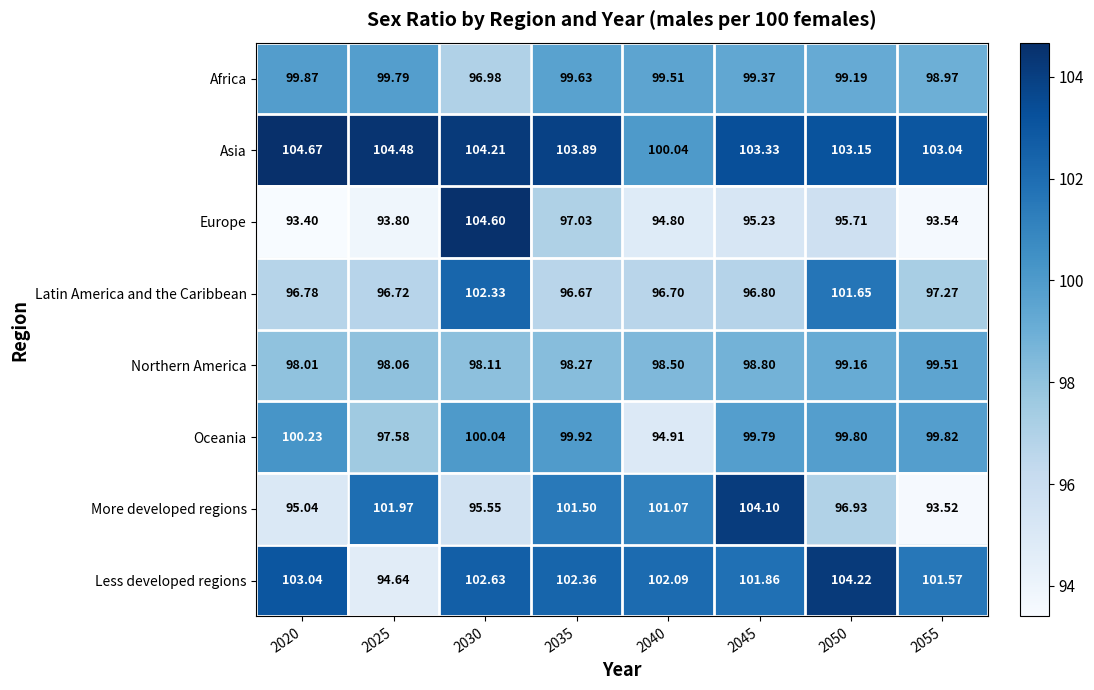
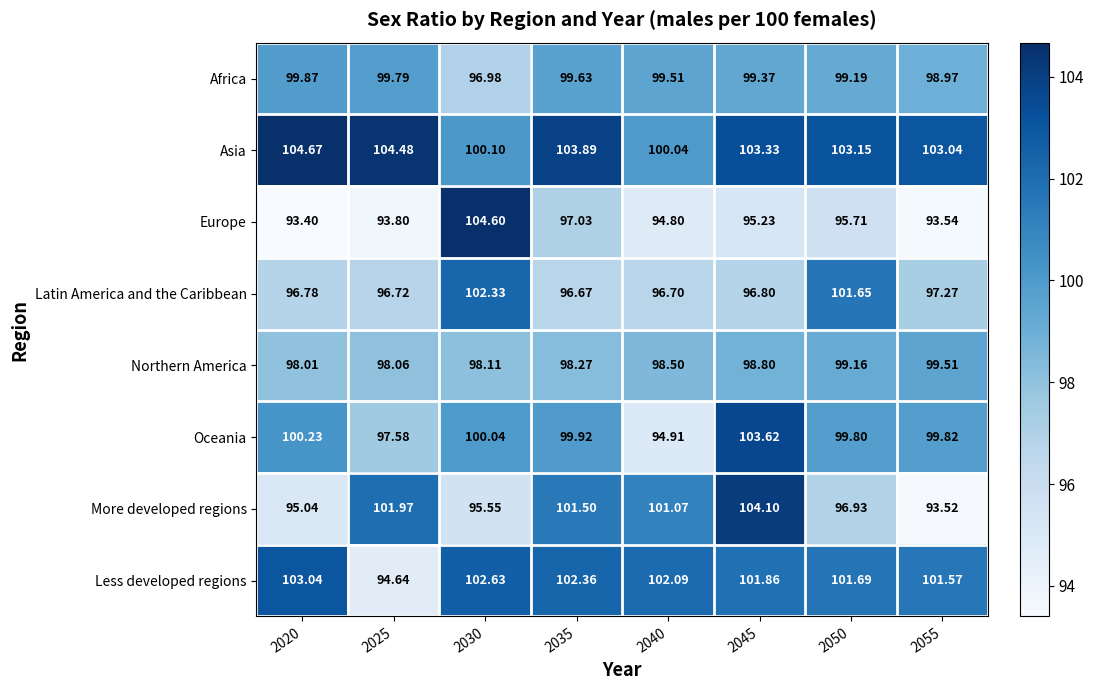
  {
    "Africa": {
      "2020": 99.87,
      "2025": 99.79,
      "2030": 96.98,
      "2035": 99.63,
      "2040": 99.51,
      "2045": 99.37,
      "2050": 99.19,
      "2055": 98.97
    },
    "Asia": {
      "2020": 104.67,
      "2025": 104.48,
-     "2030": 104.21,
+     "2030": 100.10,
      "2035": 103.89,
      "2040": 100.04,
      "2045": 103.33,
      "2050": 103.15,
      "2055": 103.04
    },
    "Europe": {
      "2020": 93.40,
      "2025": 93.80,
      "2030": 104.60,
      "2035": 97.03,
      "2040": 94.80,
      "2045": 95.23,
      "2050": 95.71,
      "2055": 93.54
    },
    "Latin America and the Caribbean": {
      "2020": 96.78,
      "2025": 96.72,
      "2030": 102.33,
      "2035": 96.67,
      "2040": 96.70,
      "2045": 96.80,
      "2050": 101.65,
      "2055": 97.27
    },
    "Northern America": {
      "2020": 98.01,
      "2025": 98.06,
      "2030": 98.11,
      "2035": 98.27,
      "2040": 98.50,
      "2045": 98.80,
      "2050": 99.16,
      "2055": 99.51
    },
    "Oceania": {
      "2020": 100.23,
      "2025": 97.58,
      "2030": 100.04,
      "2035": 99.92,
      "2040": 94.91,
-     "2045": 99.79,
+     "2045": 103.62,
      "2050": 99.80,
      "2055": 99.82
    },
    "More developed regions": {
      "2020": 95.04,
      "2025": 101.97,
      "2030": 95.55,
      "2035": 101.50,
      "2040": 101.07,
      "2045": 104.10,
      "2050": 96.93,
      "2055": 93.52
    },
    "Less developed regions": {
      "2020": 103.04,
      "2025": 94.64,
      "2030": 102.63,
      "2035": 102.36,
      "2040": 102.09,
      "2045": 101.86,
-     "2050": 104.22,
+     "2050": 101.69,
      "2055": 101.57
    }
  }
